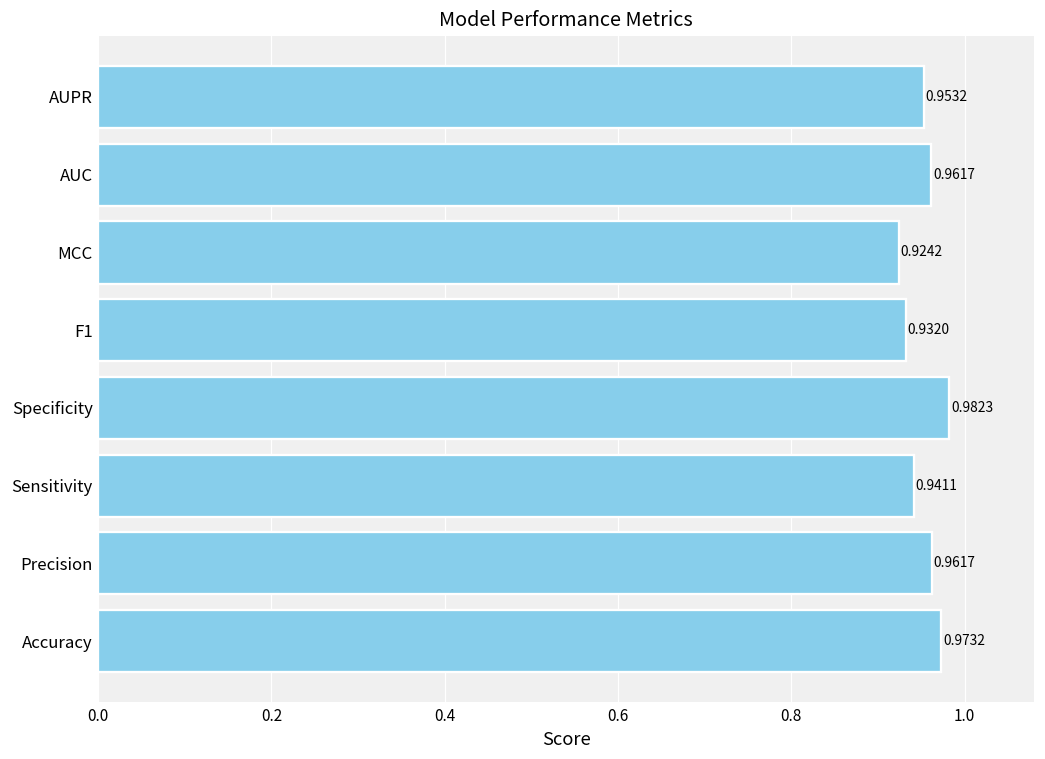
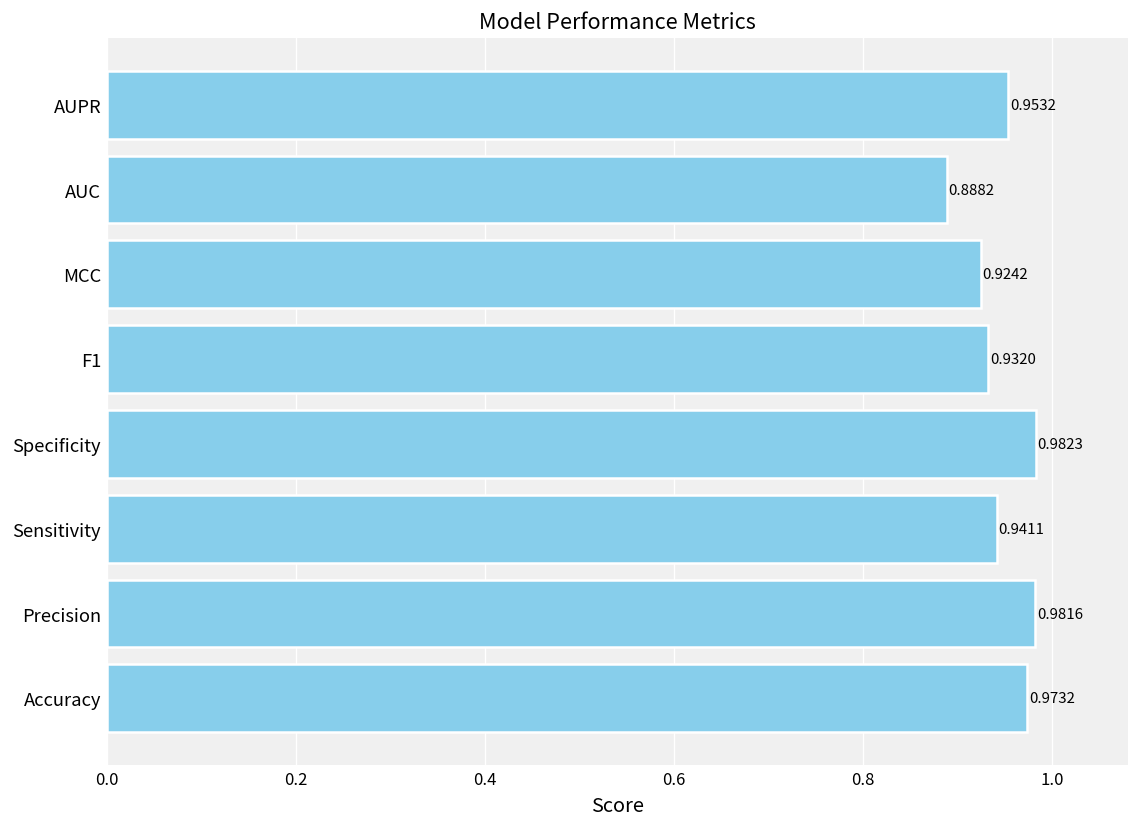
  {
    "AUPR": 0.9532,
-   "AUC": 0.9617,
+   "AUC": 0.8882,
    "MCC": 0.9242,
    "F1": 0.9320,
    "Specificity": 0.9823,
    "Sensitivity": 0.9411,
-   "Precision": 0.9617,
+   "Precision": 0.9816,
    "Accuracy": 0.9732
  }
